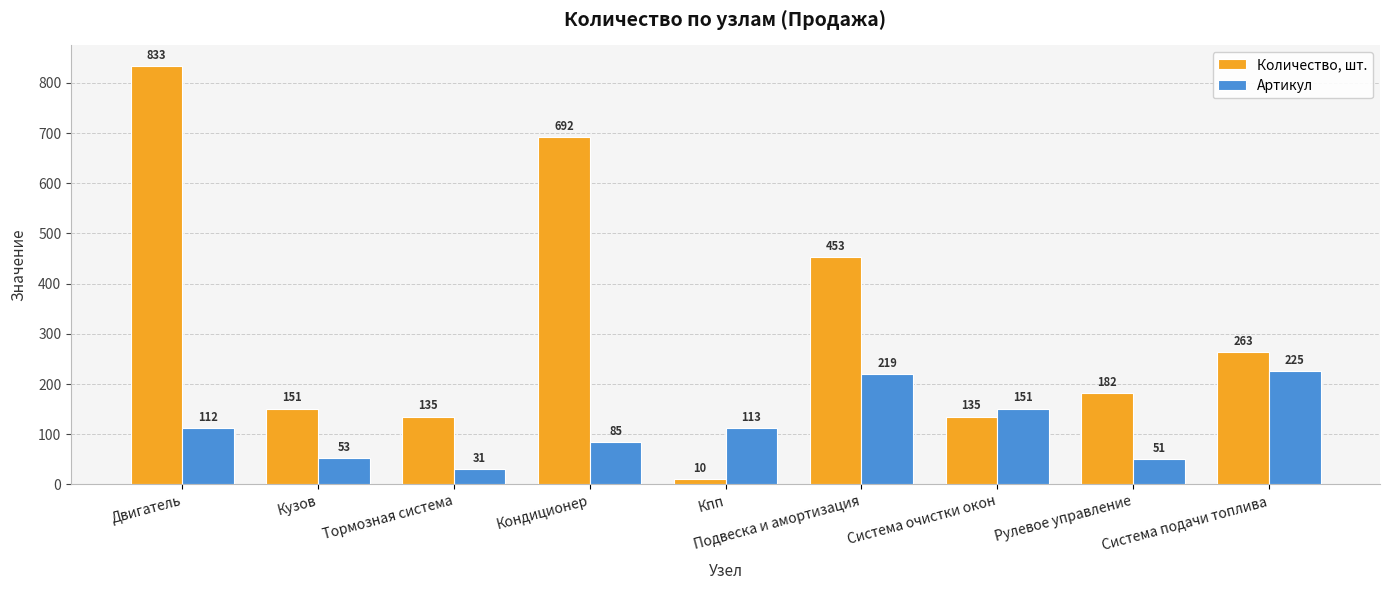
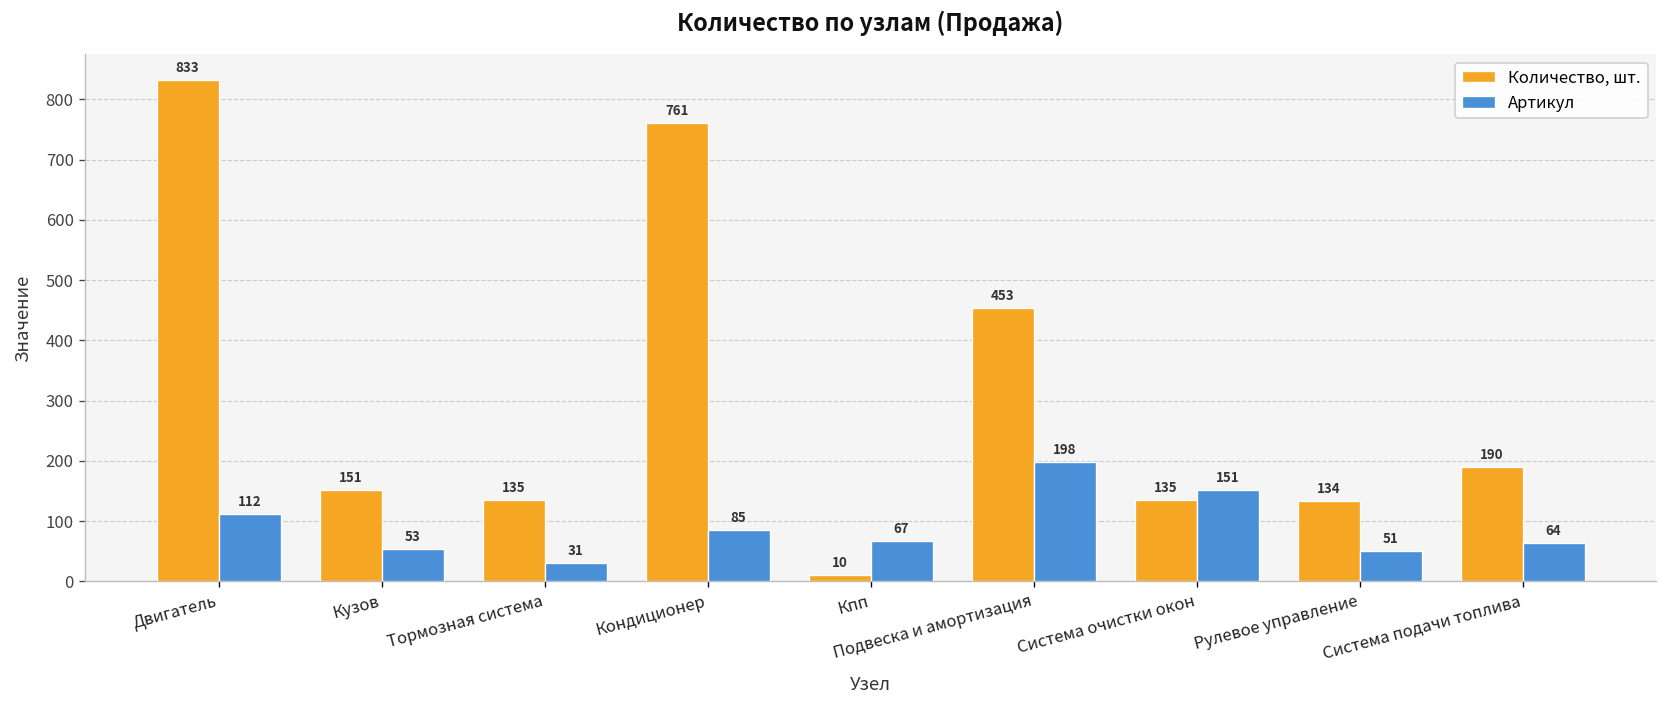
  {
    "Количество, шт.": {
      "Двигатель": 833,
      "Кузов": 151,
      "Тормозная система": 135,
-     "Кондиционер": 692,
+     "Кондиционер": 761,
      "Кпп": 10,
      "Подвеска и амортизация": 453,
      "Система очистки окон": 135,
-     "Рулевое управление": 182,
-     "Система подачи топлива": 263
+     "Рулевое управление": 134,
+     "Система подачи топлива": 190
    },
    "Артикул": {
      "Двигатель": 112,
      "Кузов": 53,
      "Тормозная система": 31,
      "Кондиционер": 85,
-     "Кпп": 113,
-     "Подвеска и амортизация": 219,
+     "Кпп": 67,
+     "Подвеска и амортизация": 198,
      "Система очистки окон": 151,
      "Рулевое управление": 51,
-     "Система подачи топлива": 225
+     "Система подачи топлива": 64
    }
  }
